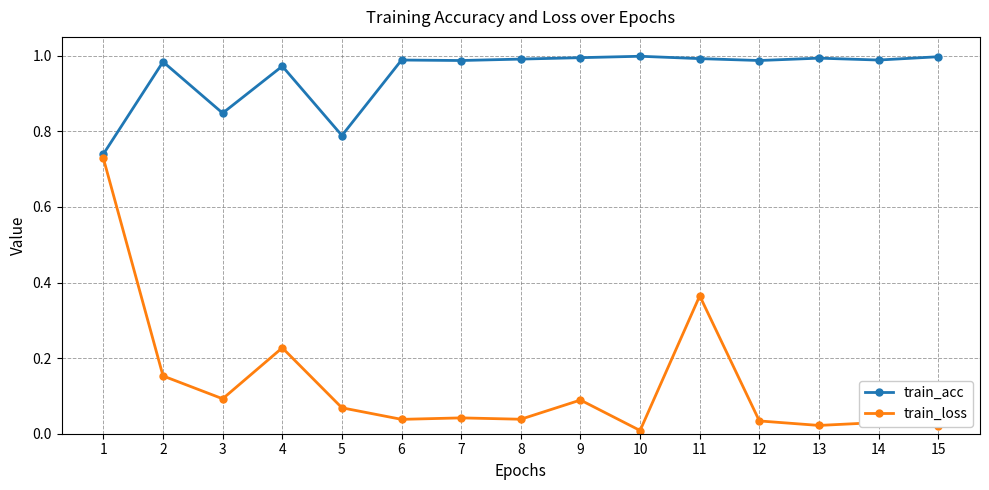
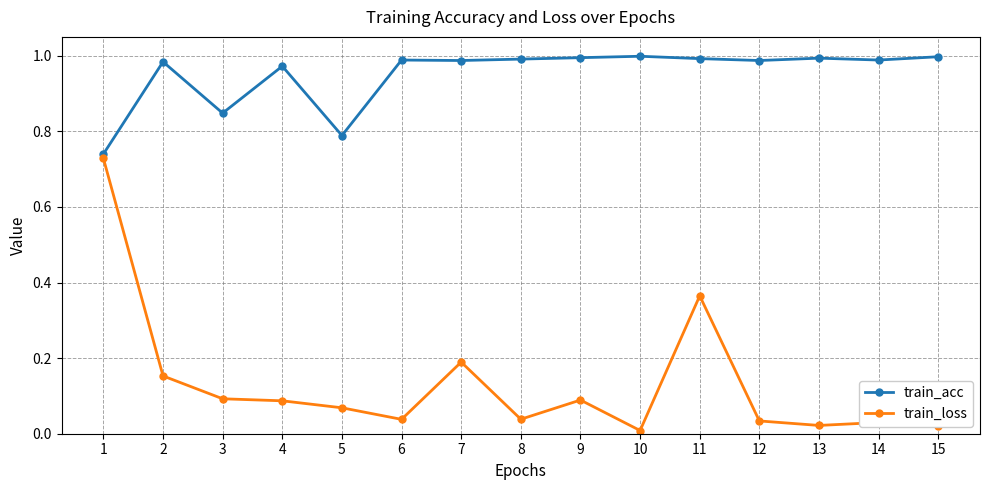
  {
    "train_acc": {
      "1": 0.74,
      "2": 0.98,
      "3": 0.85,
      "4": 0.97,
      "5": 0.79,
      "6": 0.99,
      "7": 0.99,
      "8": 0.99,
      "9": 1.00,
      "10": 1.00,
      "11": 0.99,
      "12": 0.99,
      "13": 0.99,
      "14": 0.99,
      "15": 1.00
    },
    "train_loss": {
      "1": 0.73,
      "2": 0.15,
      "3": 0.09,
-     "4": 0.23,
+     "4": 0.09,
      "5": 0.07,
      "6": 0.04,
-     "7": 0.04,
+     "7": 0.19,
      "8": 0.04,
      "9": 0.09,
      "10": 0.01,
      "11": 0.36,
      "12": 0.03,
      "13": 0.02
    }
  }
